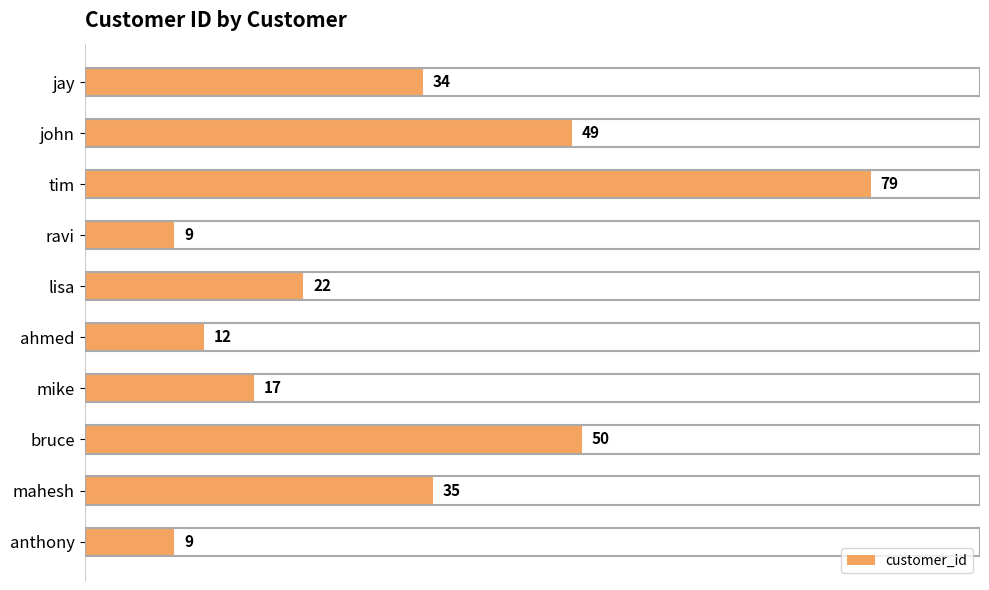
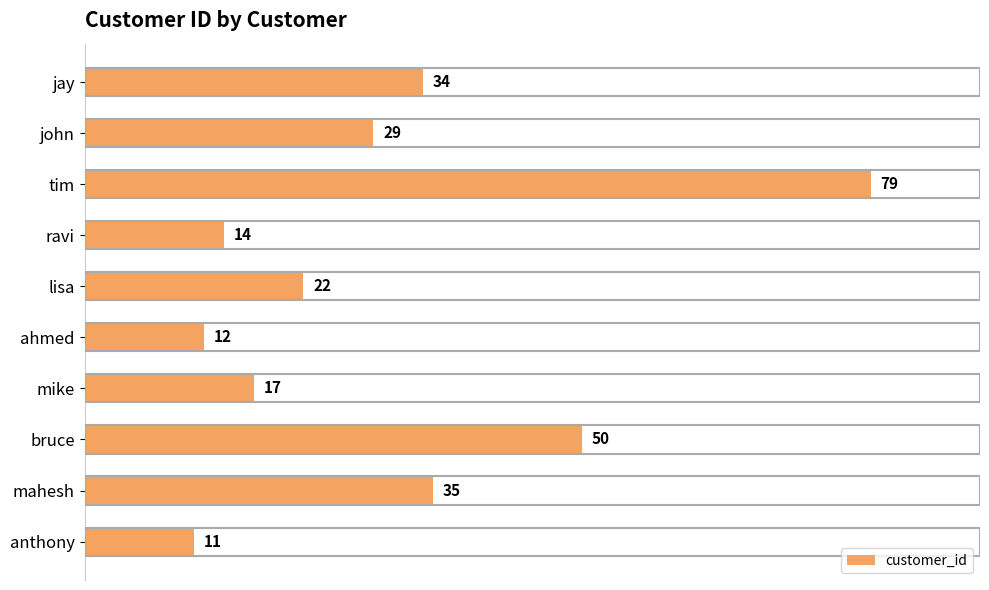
  {
    "jay": 34,
-   "john": 49,
+   "john": 29,
    "tim": 79,
-   "ravi": 9,
+   "ravi": 14,
    "lisa": 22,
    "ahmed": 12,
    "mike": 17,
    "bruce": 50,
    "mahesh": 35,
-   "anthony": 9
+   "anthony": 11
  }
